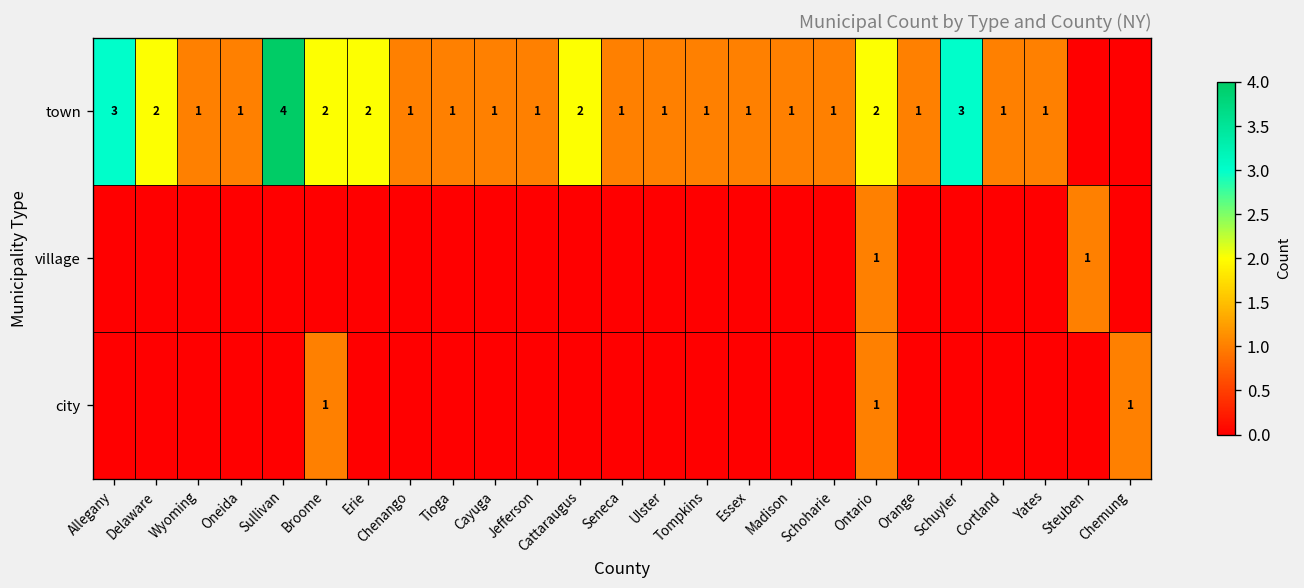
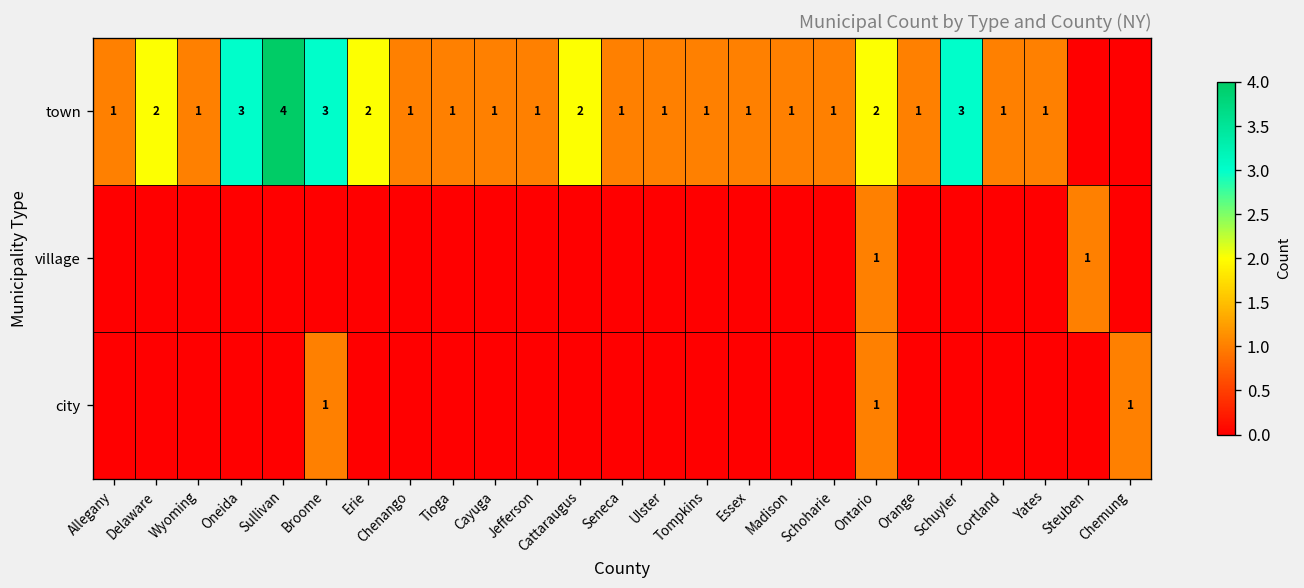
  {
    "town": {
-     "Allegany": 3,
+     "Allegany": 1,
      "Delaware": 2,
      "Wyoming": 1,
-     "Oneida": 1,
+     "Oneida": 3,
      "Sullivan": 4,
-     "Broome": 2,
+     "Broome": 3,
      "Erie": 2,
      "Chenango": 1,
      "Tioga": 1,
      "Cayuga": 1,
      "Jefferson": 1,
      "Cattaraugus": 2,
      "Seneca": 1,
      "Ulster": 1,
      "Tompkins": 1,
      "Essex": 1,
      "Madison": 1,
      "Schoharie": 1,
      "Ontario": 2,
      "Orange": 1,
      "Schuyler": 3,
      "Cortland": 1,
      "Yates": 1
    },
    "village": {
      "Ontario": 1,
      "Steuben": 1
    },
    "city": {
      "Broome": 1,
      "Ontario": 1,
      "Chemung": 1
    }
  }
